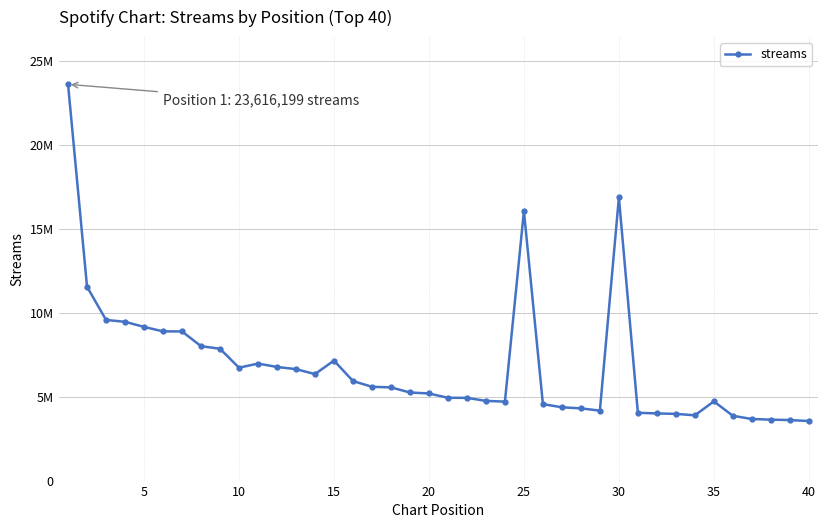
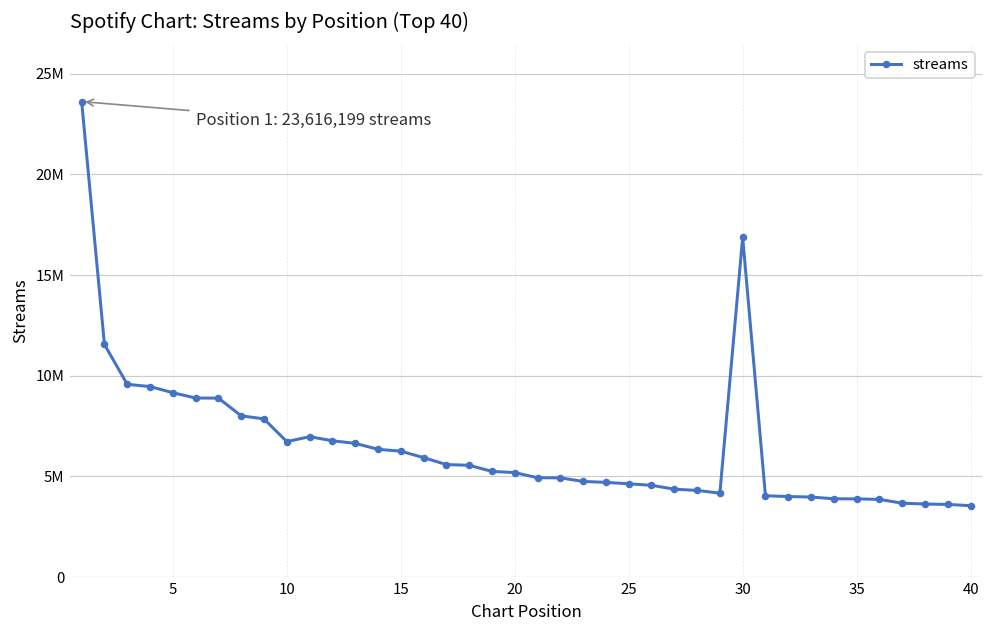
  {
    "5": 9200000,
    "10": 6700000,
-   "15": 7200000,
+   "15": 6300000,
    "20": 5200000,
-   "25": 16100000,
+   "25": 4600000,
    "30": 16900000,
-   "35": 4700000,
+   "35": 3900000,
    "40": 3500000
  }
